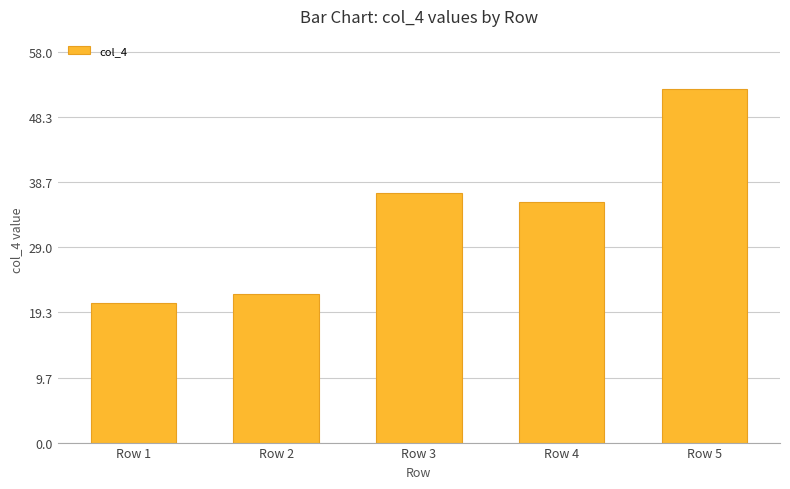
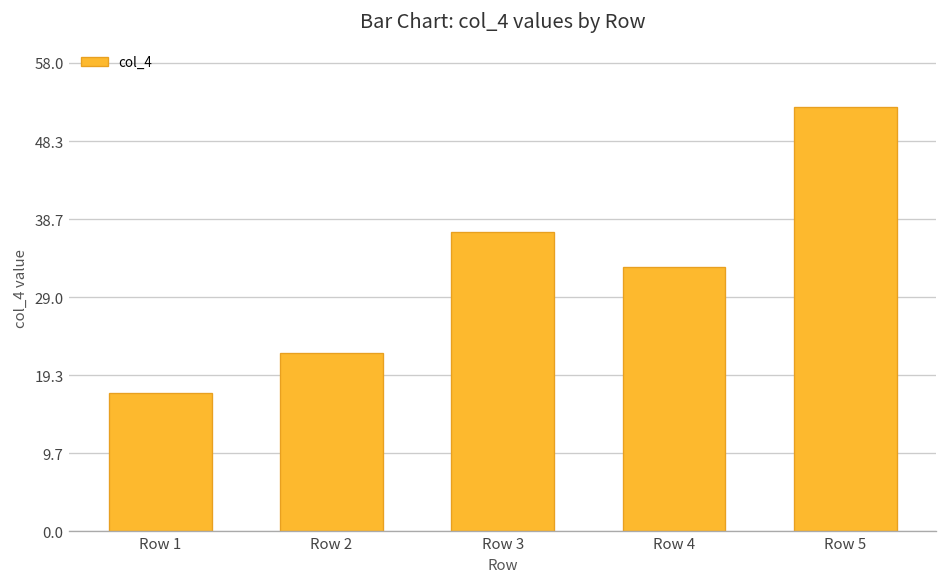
  {
-   "Row 1": 21,
+   "Row 1": 17,
    "Row 2": 22,
    "Row 3": 37,
-   "Row 4": 36,
+   "Row 4": 33,
    "Row 5": 53
  }
